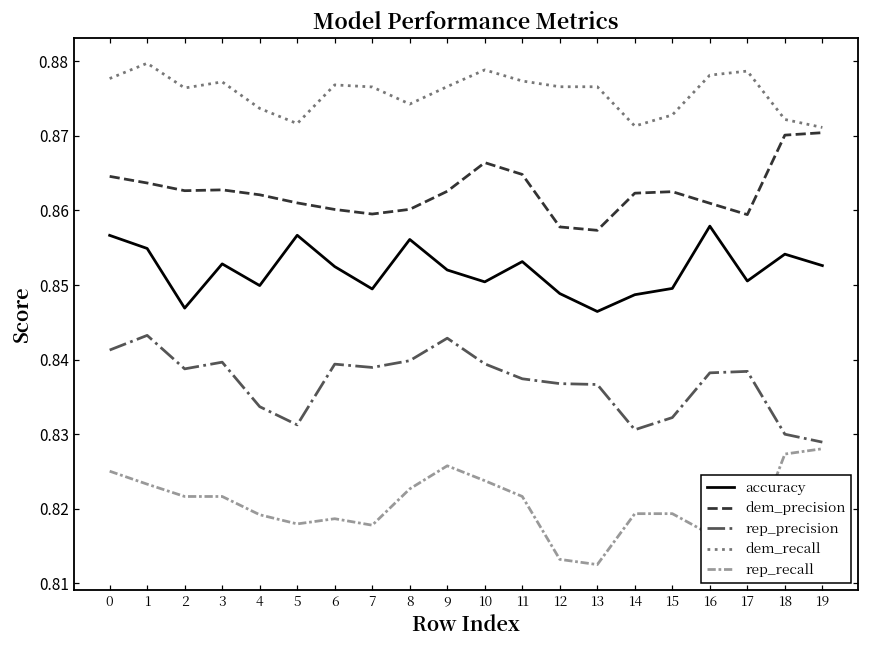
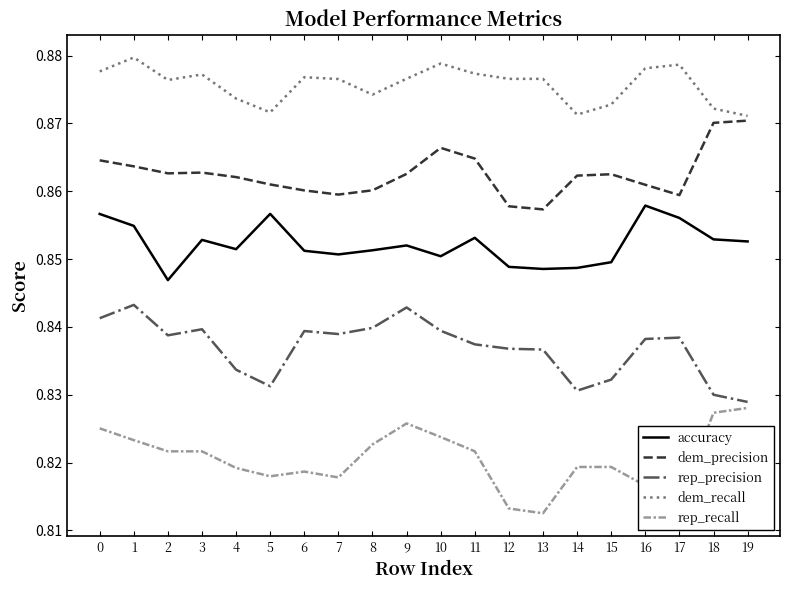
  {
    "accuracy": {
      "0": 0.857,
      "1": 0.855,
      "2": 0.847,
      "3": 0.853,
-     "4": 0.850,
+     "4": 0.851,
      "5": 0.857,
-     "6": 0.852,
-     "7": 0.849,
-     "8": 0.856,
+     "6": 0.851,
+     "7": 0.851,
+     "8": 0.851,
      "9": 0.852,
      "10": 0.850,
      "11": 0.853,
      "12": 0.849,
-     "13": 0.846,
+     "13": 0.849,
      "14": 0.849,
      "15": 0.850,
      "16": 0.858,
-     "17": 0.851,
-     "18": 0.854,
+     "17": 0.856,
+     "18": 0.853,
      "19": 0.853
    }
  }
